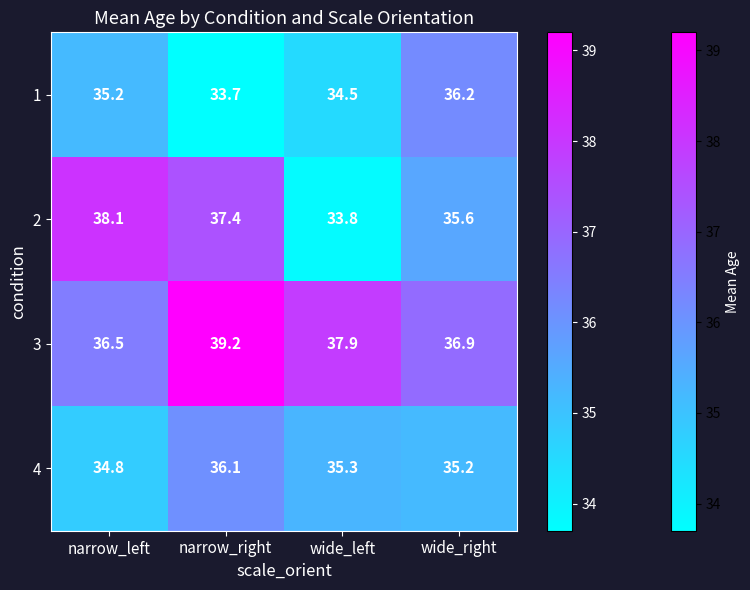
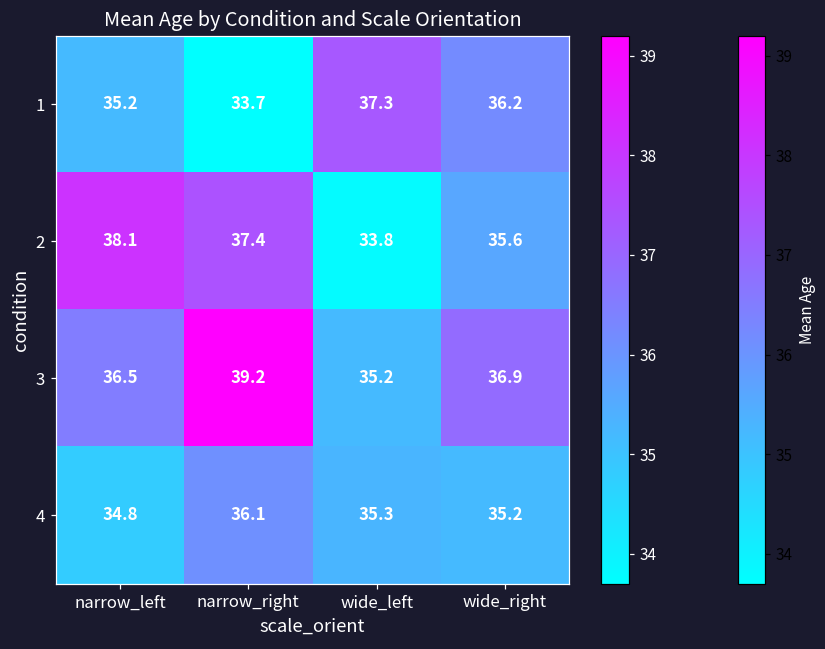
  {
    "1": {
      "narrow_left": 35.2,
      "narrow_right": 33.7,
-     "wide_left": 34.5,
+     "wide_left": 37.3,
      "wide_right": 36.2
    },
    "2": {
      "narrow_left": 38.1,
      "narrow_right": 37.4,
      "wide_left": 33.8,
      "wide_right": 35.6
    },
    "3": {
      "narrow_left": 36.5,
      "narrow_right": 39.2,
-     "wide_left": 37.9,
+     "wide_left": 35.2,
      "wide_right": 36.9
    },
    "4": {
      "narrow_left": 34.8,
      "narrow_right": 36.1,
      "wide_left": 35.3,
      "wide_right": 35.2
    }
  }
